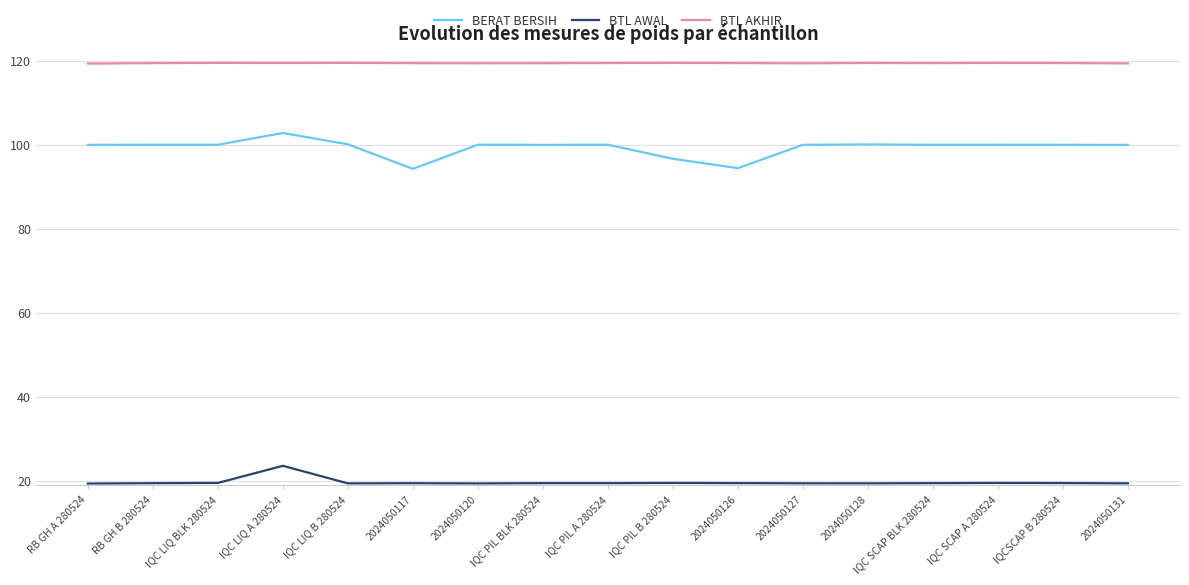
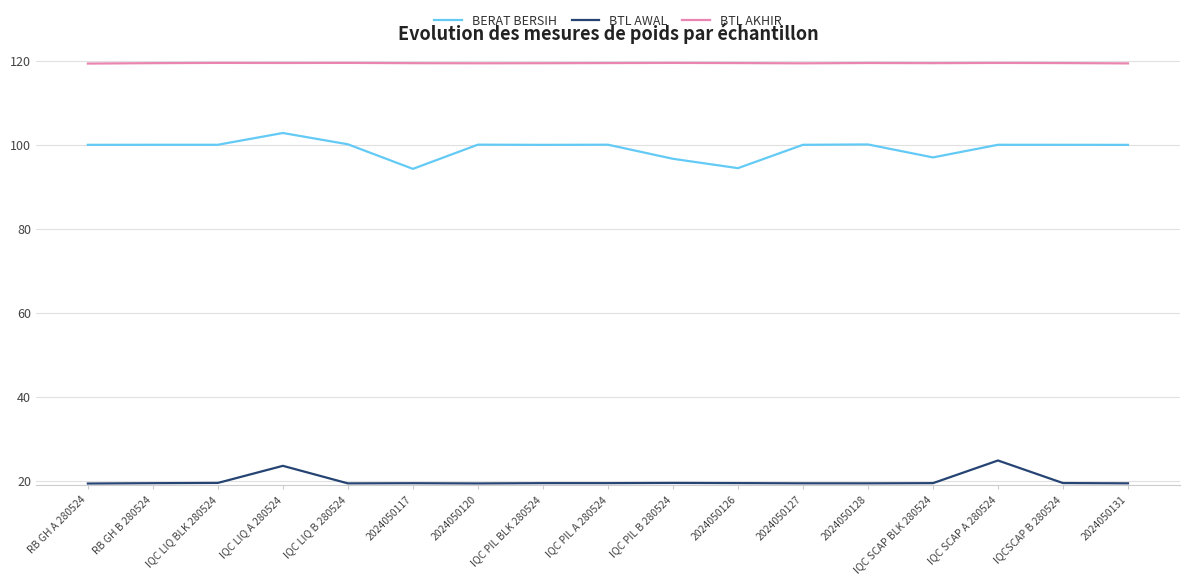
  {
    "BERAT BERSIH": {
      "RB GH A 280524": 100,
      "RB GH B 280524": 100,
      "IQC LIQ BLK 280524": 100,
      "IQC LIQ A 280524": 103,
      "IQC LIQ B 280524": 100,
      "2024050117": 94,
      "2024050120": 100,
      "IQC PIL BLK 280524": 100,
      "IQC PIL A 280524": 100,
      "IQC PIL B 280524": 97,
      "2024050126": 94,
      "2024050127": 100,
      "2024050128": 100,
-     "IQC SCAP BLK 280524": 100,
+     "IQC SCAP BLK 280524": 97,
      "IQC SCAP A 280524": 100,
      "IQCSCAP B 280524": 100,
      "2024050131": 100
    },
    "BTL AWAL": {
      "RB GH A 280524": 19,
      "RB GH B 280524": 19,
      "IQC LIQ BLK 280524": 19,
      "IQC LIQ A 280524": 24,
      "IQC LIQ B 280524": 19,
      "2024050117": 19,
      "2024050120": 19,
      "IQC PIL BLK 280524": 19,
      "IQC PIL A 280524": 19,
      "IQC PIL B 280524": 19,
      "2024050126": 19,
      "2024050127": 19,
      "2024050128": 19,
      "IQC SCAP BLK 280524": 19,
-     "IQC SCAP A 280524": 19,
+     "IQC SCAP A 280524": 25,
      "IQCSCAP B 280524": 19,
      "2024050131": 19
    },
    "BTL AKHIR": {
      "RB GH A 280524": 119,
      "RB GH B 280524": 119,
      "IQC LIQ BLK 280524": 120,
      "IQC LIQ A 280524": 120,
      "IQC LIQ B 280524": 120,
      "2024050117": 119,
      "2024050120": 119,
      "IQC PIL BLK 280524": 119,
      "IQC PIL A 280524": 119,
      "IQC PIL B 280524": 120,
      "2024050126": 119,
      "2024050127": 119,
      "2024050128": 120,
      "IQC SCAP BLK 280524": 119,
      "IQC SCAP A 280524": 120,
      "IQCSCAP B 280524": 119,
      "2024050131": 119
    }
  }
